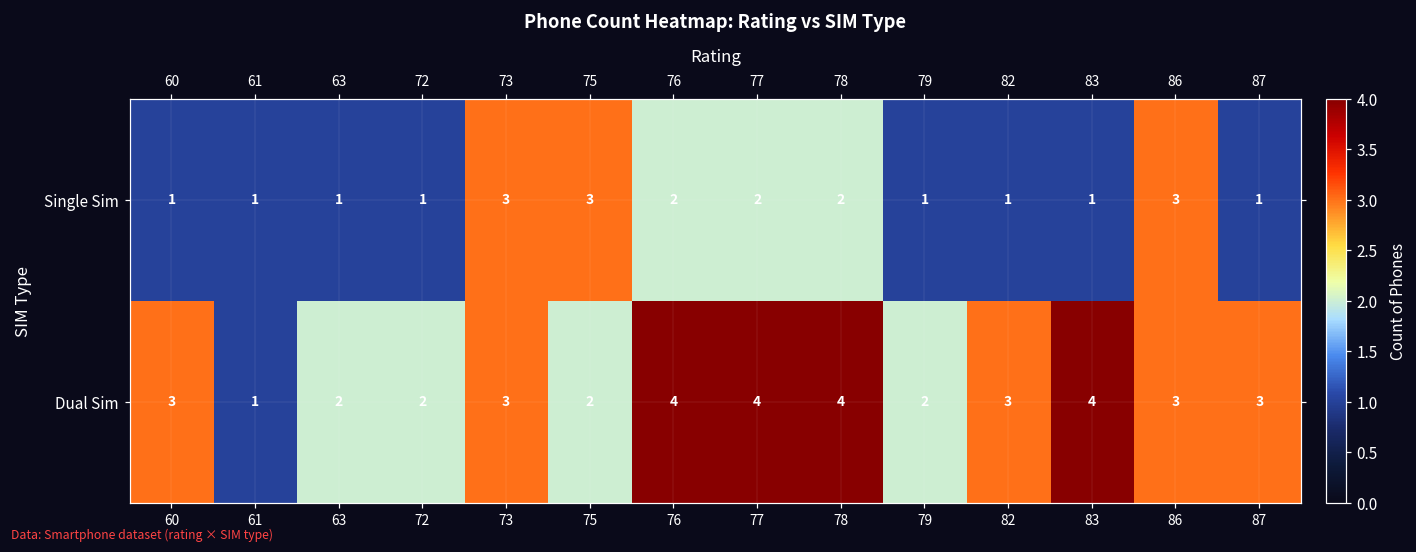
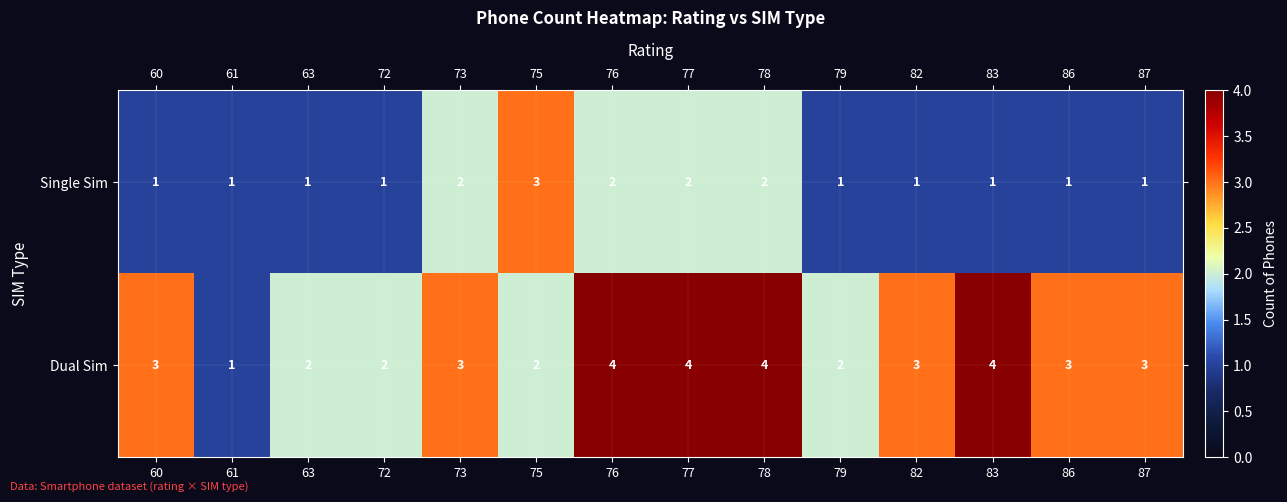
  {
    "Single Sim": {
      "60": 1,
      "61": 1,
      "63": 1,
      "72": 1,
-     "73": 3,
+     "73": 2,
      "75": 3,
      "76": 2,
      "77": 2,
      "78": 2,
      "79": 1,
      "82": 1,
      "83": 1,
-     "86": 3,
+     "86": 1,
      "87": 1
    },
    "Dual Sim": {
      "60": 3,
      "61": 1,
      "63": 2,
      "72": 2,
      "73": 3,
      "75": 2,
      "76": 4,
      "77": 4,
      "78": 4,
      "79": 2,
      "82": 3,
      "83": 4,
      "86": 3,
      "87": 3
    }
  }
